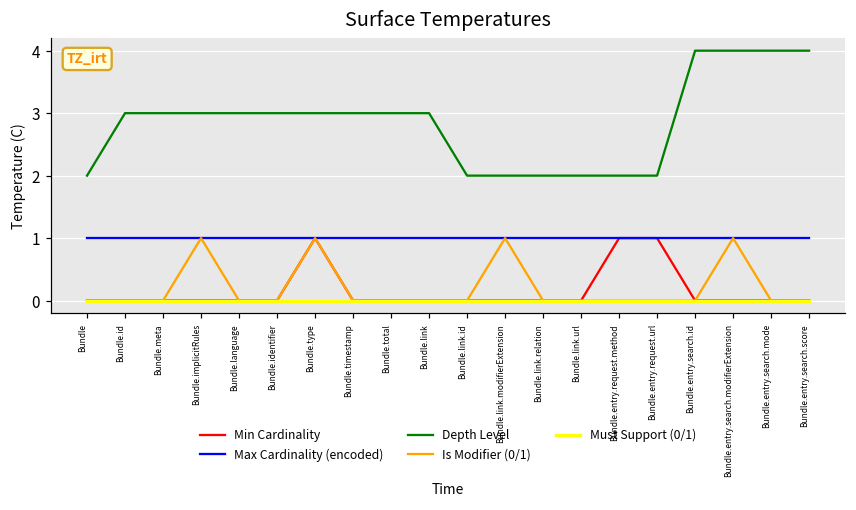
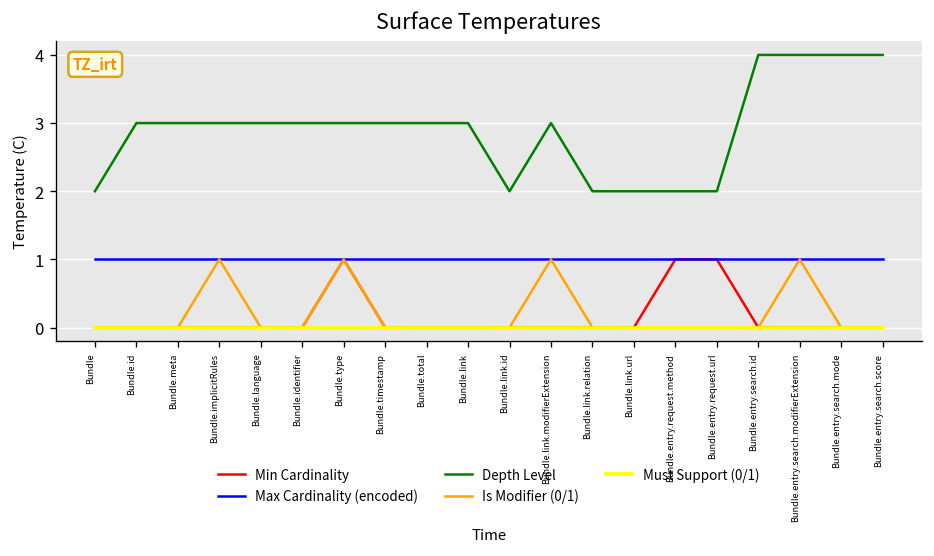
  {
    "Max Cardinality (encoded)": {
      "Bundle": 1,
      "Bundle.id": 1,
      "Bundle.meta": 1,
      "Bundle.language": 1,
      "Bundle.identifier": 1,
      "Bundle.timestamp": 1,
      "Bundle.total": 1,
      "Bundle.link": 1,
      "Bundle.link.id": 1,
      "Bundle.link.relation": 1,
      "Bundle.link.url": 1,
      "Bundle.entry.search.id": 1,
      "Bundle.entry.search.mode": 1,
      "Bundle.entry.search.score": 1
    },
    "Depth Level": {
      "Bundle": 2,
      "Bundle.id": 3,
      "Bundle.meta": 3,
      "Bundle.implicitRules": 3,
      "Bundle.language": 3,
      "Bundle.identifier": 3,
      "Bundle.type": 3,
      "Bundle.timestamp": 3,
      "Bundle.total": 3,
      "Bundle.link": 3,
      "Bundle.link.id": 2,
-     "Bundle.link.modifierExtension": 2,
+     "Bundle.link.modifierExtension": 3,
      "Bundle.link.relation": 2,
      "Bundle.link.url": 2,
      "Bundle.entry.request.method": 2,
      "Bundle.entry.request.url": 2,
      "Bundle.entry.search.id": 4,
      "Bundle.entry.search.modifierExtension": 4,
      "Bundle.entry.search.mode": 4,
      "Bundle.entry.search.score": 4
    },
    "Must Support (0/1)": {
      "Bundle.type": 0
    }
  }
